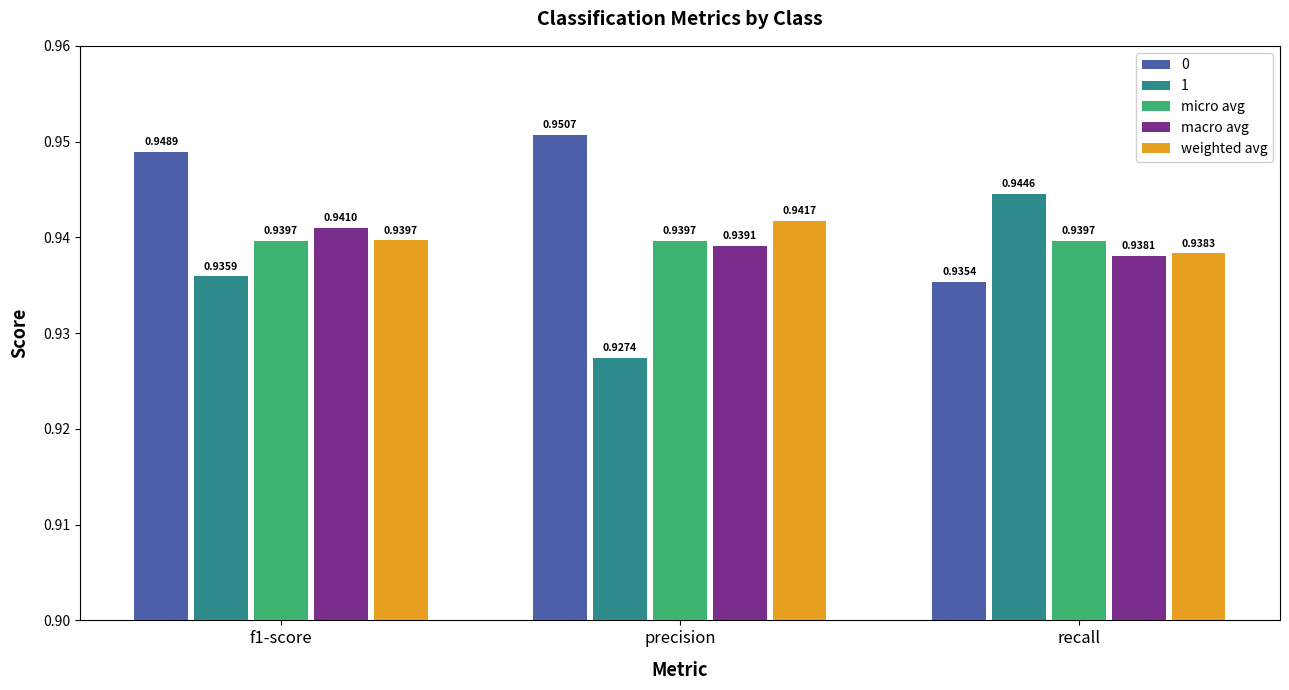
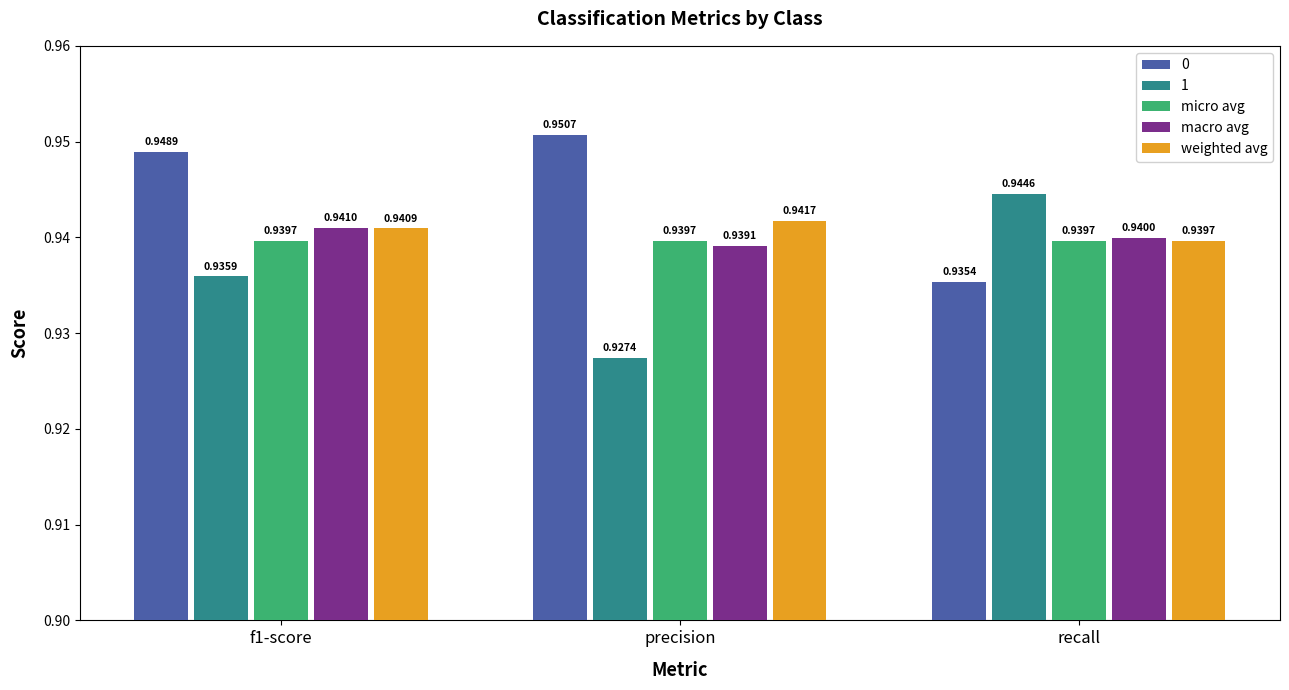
  {
    "0": {
      "f1-score": 0.9489,
      "precision": 0.9507,
      "recall": 0.9354
    },
    "macro avg": {
      "f1-score": 0.9410,
      "precision": 0.9391,
-     "recall": 0.9381
+     "recall": 0.9400
    },
    "weighted avg": {
-     "f1-score": 0.9397,
+     "f1-score": 0.9409,
      "precision": 0.9417,
-     "recall": 0.9383
+     "recall": 0.9397
    }
  }
